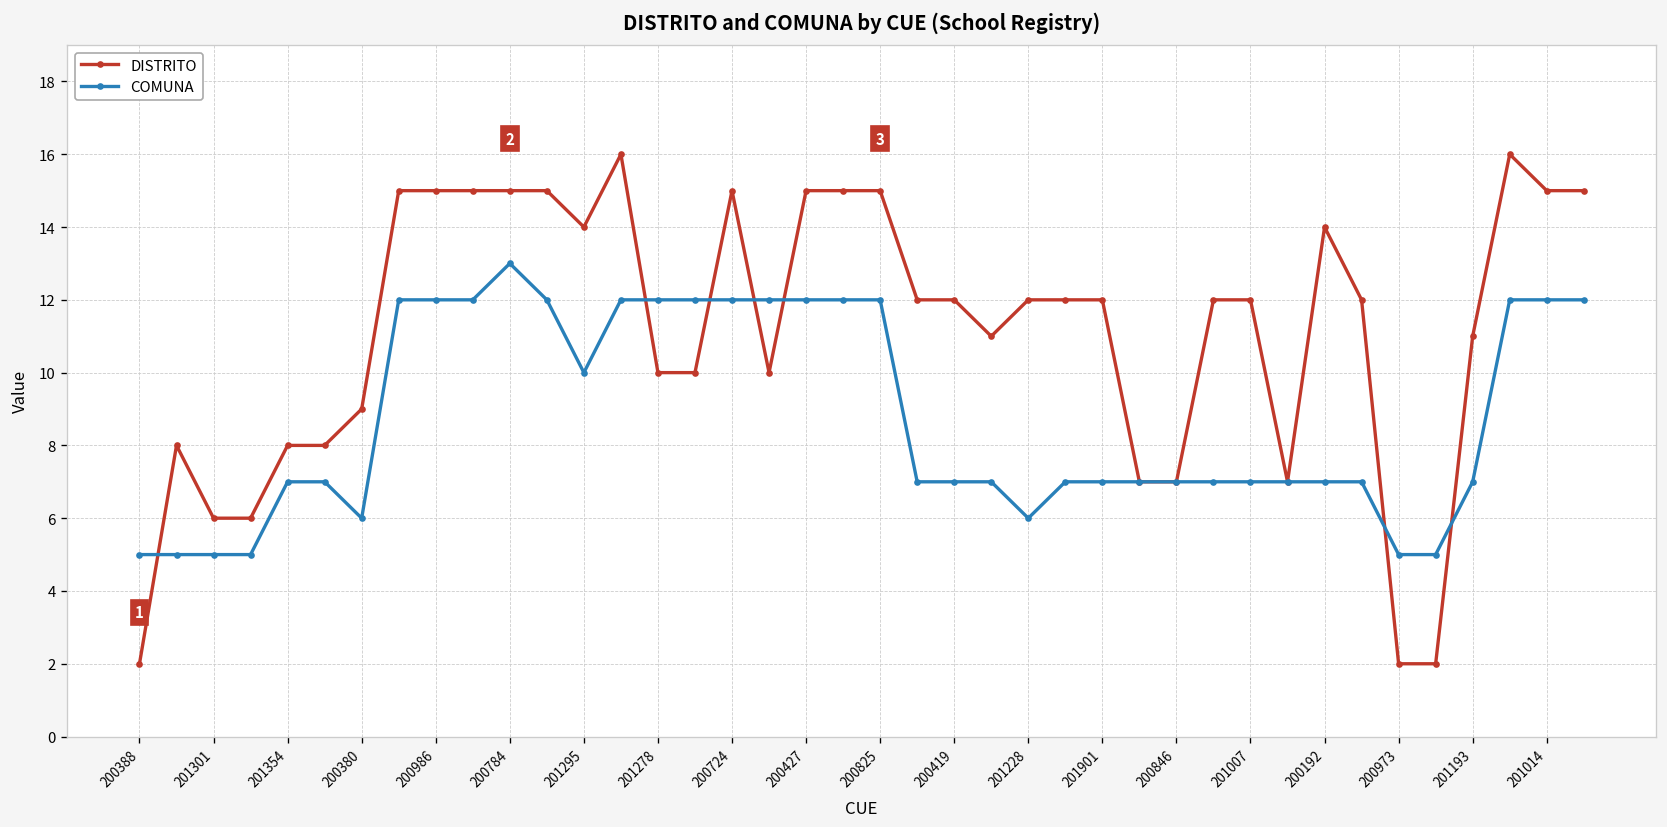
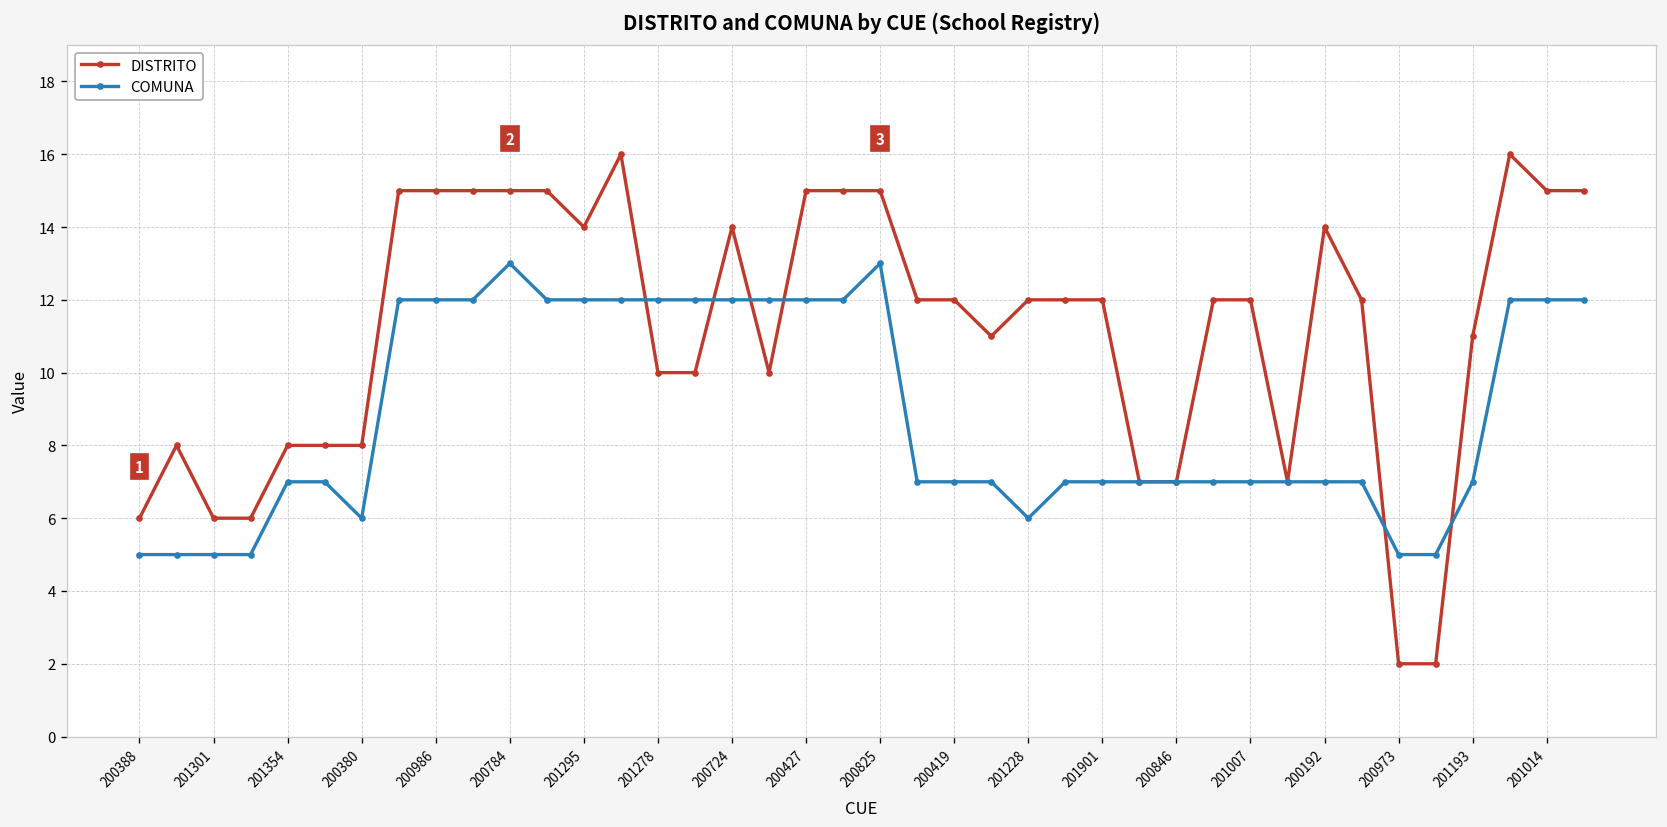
  {
    "DISTRITO": {
-     "200388": 2,
+     "200388": 6,
      "201301": 6,
      "201354": 8,
-     "200380": 9,
+     "200380": 8,
      "200986": 15,
      "200784": 15,
      "201295": 14,
      "201278": 10,
-     "200724": 15,
+     "200724": 14,
      "200427": 15,
      "200825": 15,
      "200419": 12,
      "201228": 12,
      "201901": 12,
      "201007": 12,
      "200192": 14,
      "200973": 2,
      "201193": 11,
      "201014": 15
    },
    "COMUNA": {
      "200388": 5,
      "201301": 5,
      "201354": 7,
      "200380": 6,
      "200986": 12,
      "200784": 13,
-     "201295": 10,
+     "201295": 12,
      "201278": 12,
      "200724": 12,
      "200427": 12,
-     "200825": 12,
+     "200825": 13,
      "200419": 7,
      "201228": 6,
      "201901": 7,
      "201007": 7,
      "200192": 7,
      "200973": 5,
      "201193": 7,
      "201014": 12
    }
  }
